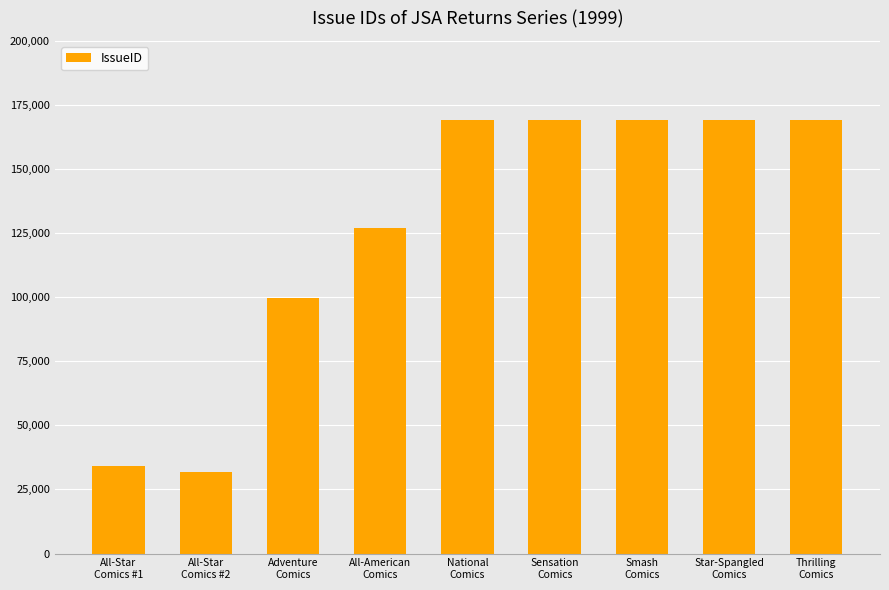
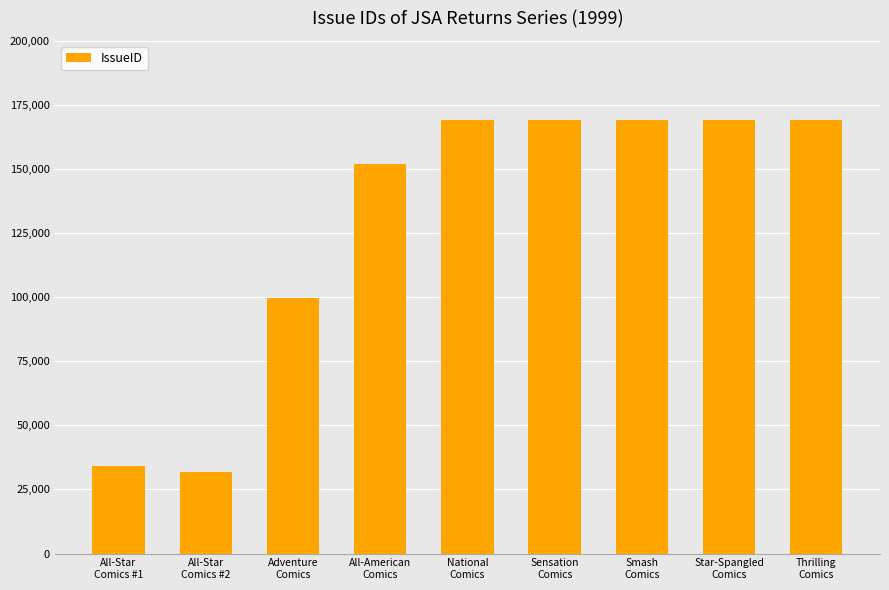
  {
    "All-Star Comics #1": "34,000",
    "All-Star Comics #2": "32,000",
    "Adventure Comics": "100,000",
-   "All-American Comics": "127,000",
+   "All-American Comics": "152,000",
    "National Comics": "169,000",
    "Sensation Comics": "169,000",
    "Smash Comics": "169,000",
    "Star-Spangled Comics": "169,000",
    "Thrilling Comics": "169,000"
  }
